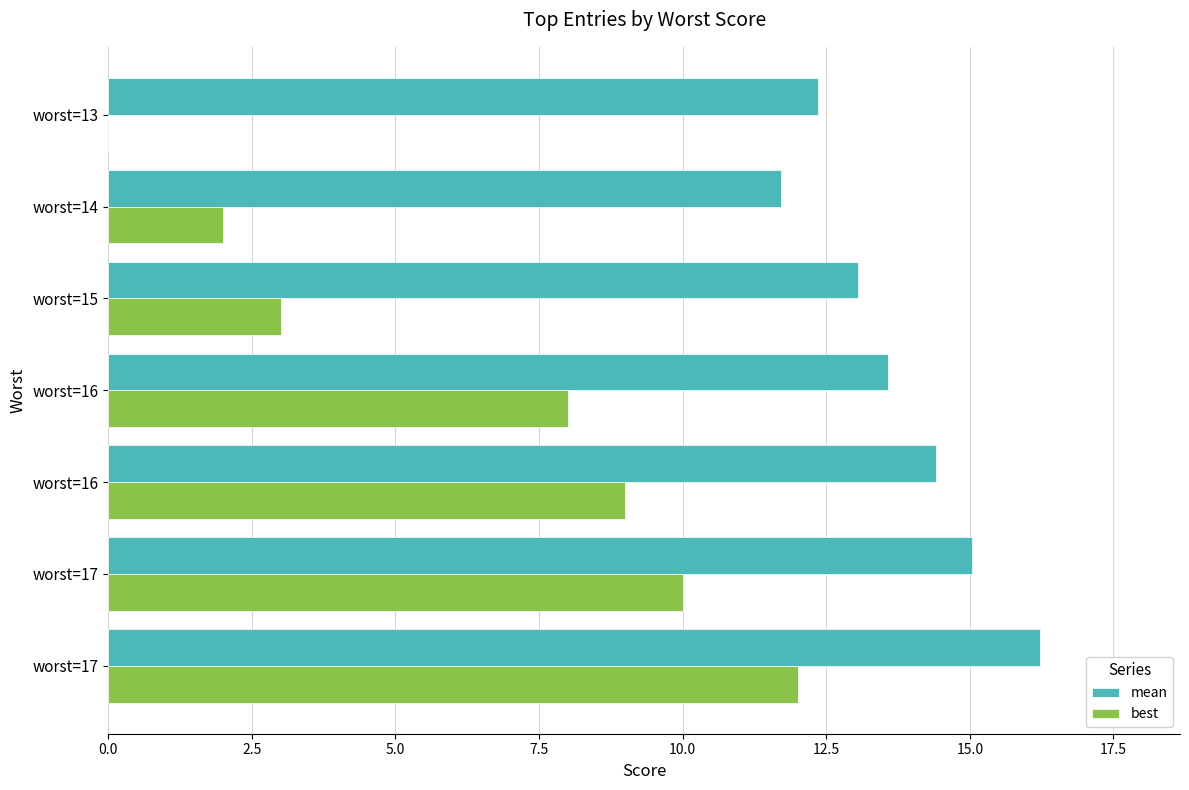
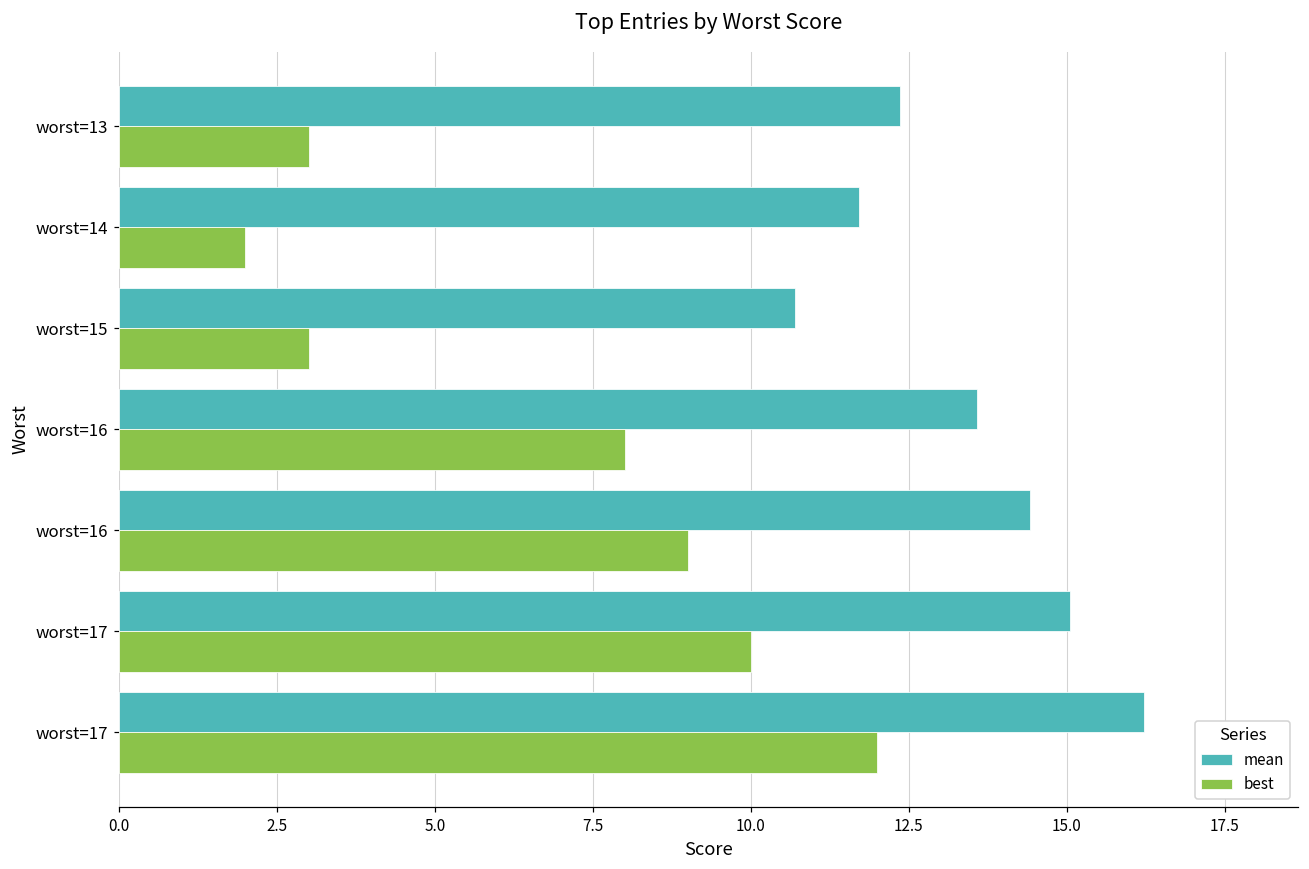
  {
    "mean": {
      "worst=13": 12.4,
      "worst=14": 11.7,
-     "worst=15": 13.0
+     "worst=15": 10.7
    },
    "best": {
-     "worst=13": 0,
+     "worst=13": 3,
      "worst=14": 2,
      "worst=15": 3
    }
  }
